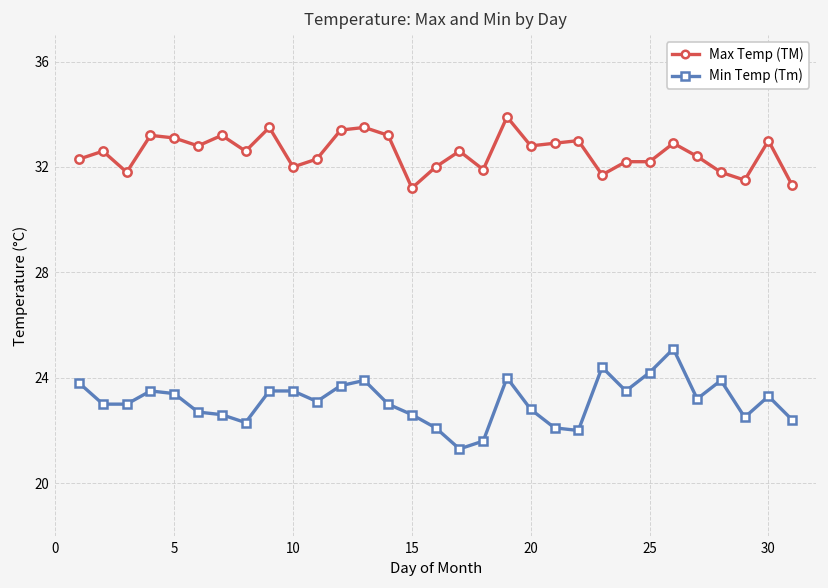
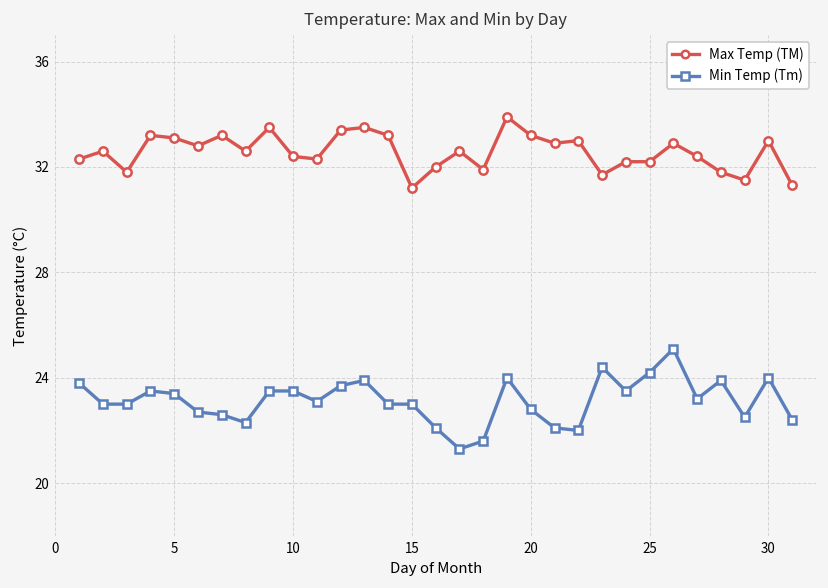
  {
    "Max Temp (TM)": {
      "5": 33.1,
-     "10": 32.0,
+     "10": 32.4,
      "15": 31.2,
-     "20": 32.8,
+     "20": 33.2,
      "25": 32.2,
      "30": 33.0
    },
    "Min Temp (Tm)": {
      "5": 23.4,
      "10": 23.5,
-     "15": 22.6,
+     "15": 23.0,
      "20": 22.8,
      "25": 24.2,
-     "30": 23.3
+     "30": 24.0
    }
  }
